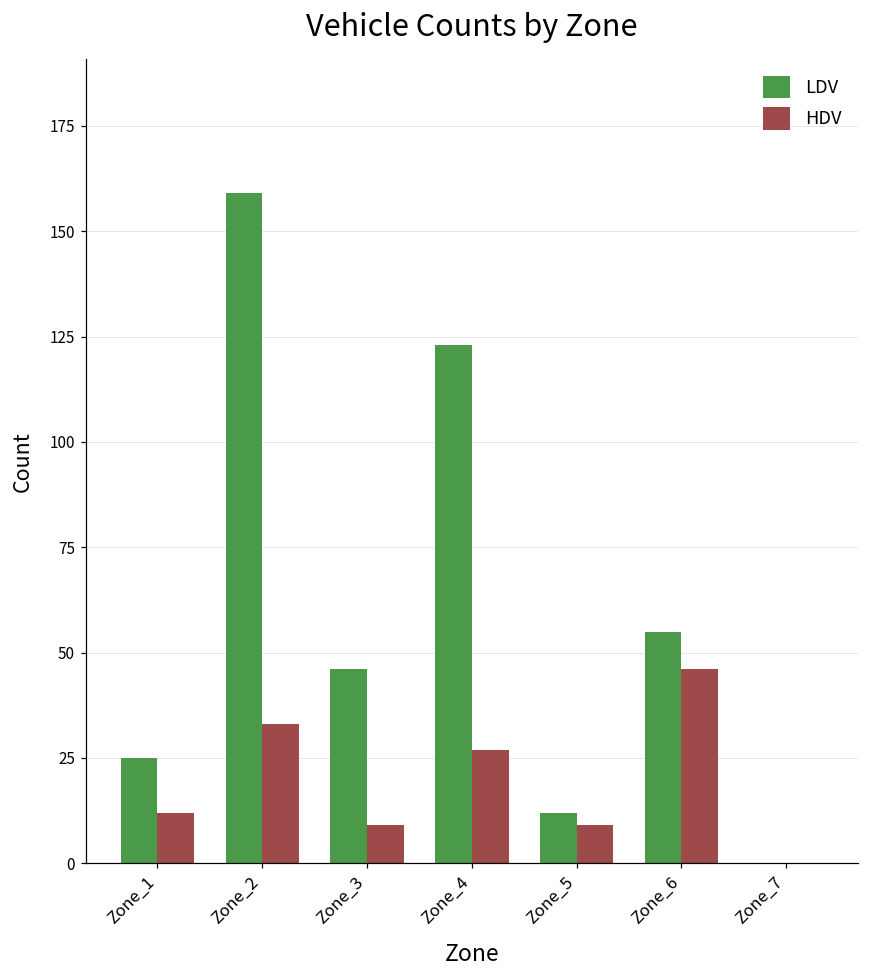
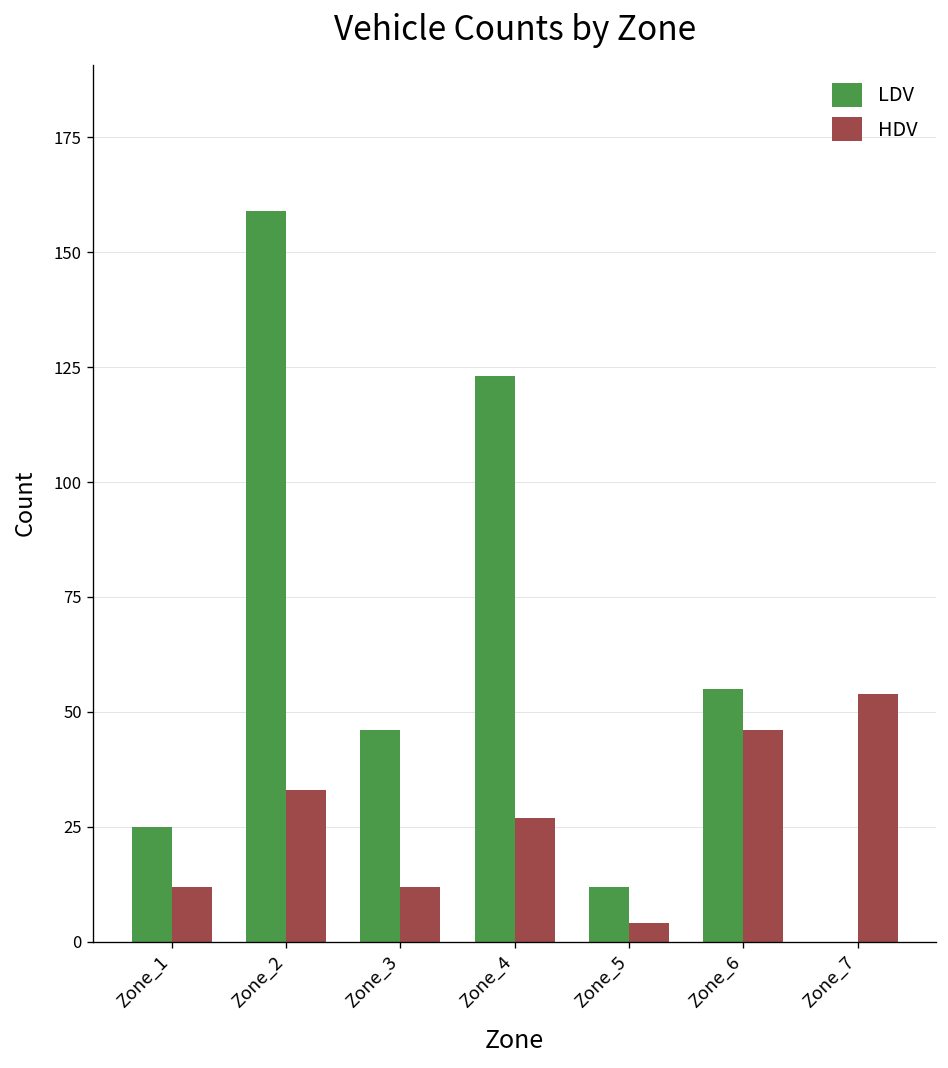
  {
    "LDV": {
      "Zone_1": 25,
      "Zone_2": 159,
      "Zone_3": 46,
      "Zone_4": 123,
      "Zone_5": 12,
      "Zone_6": 55,
      "Zone_7": 0
    },
    "HDV": {
      "Zone_1": 12,
      "Zone_2": 33,
-     "Zone_3": 9,
+     "Zone_3": 12,
      "Zone_4": 27,
-     "Zone_5": 9,
+     "Zone_5": 4,
      "Zone_6": 46,
-     "Zone_7": 0
+     "Zone_7": 54
    }
  }
